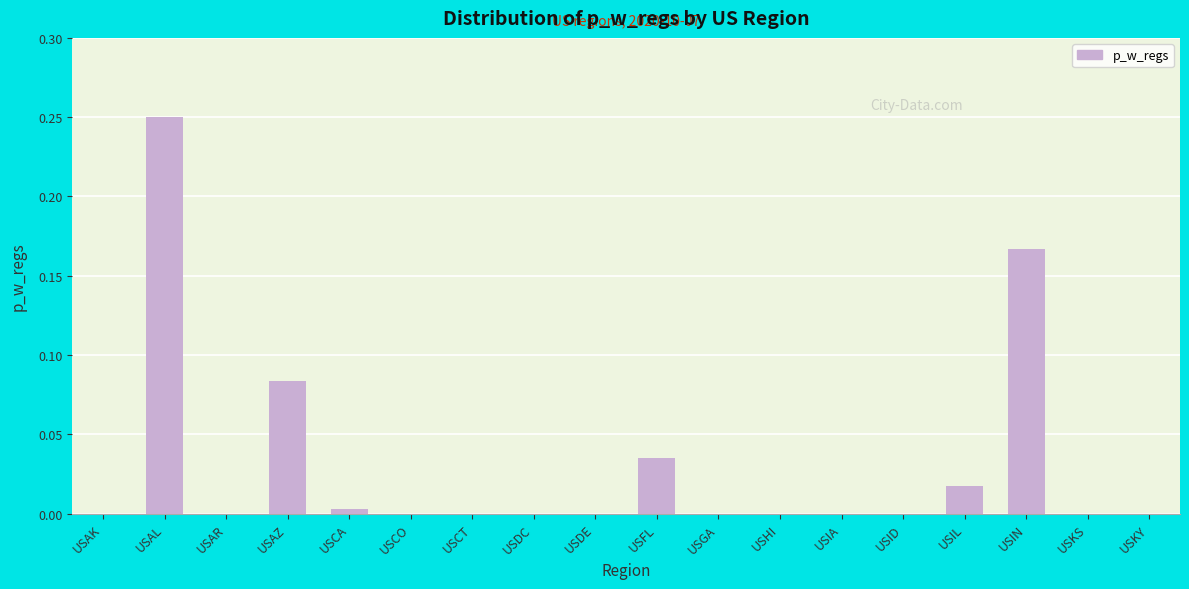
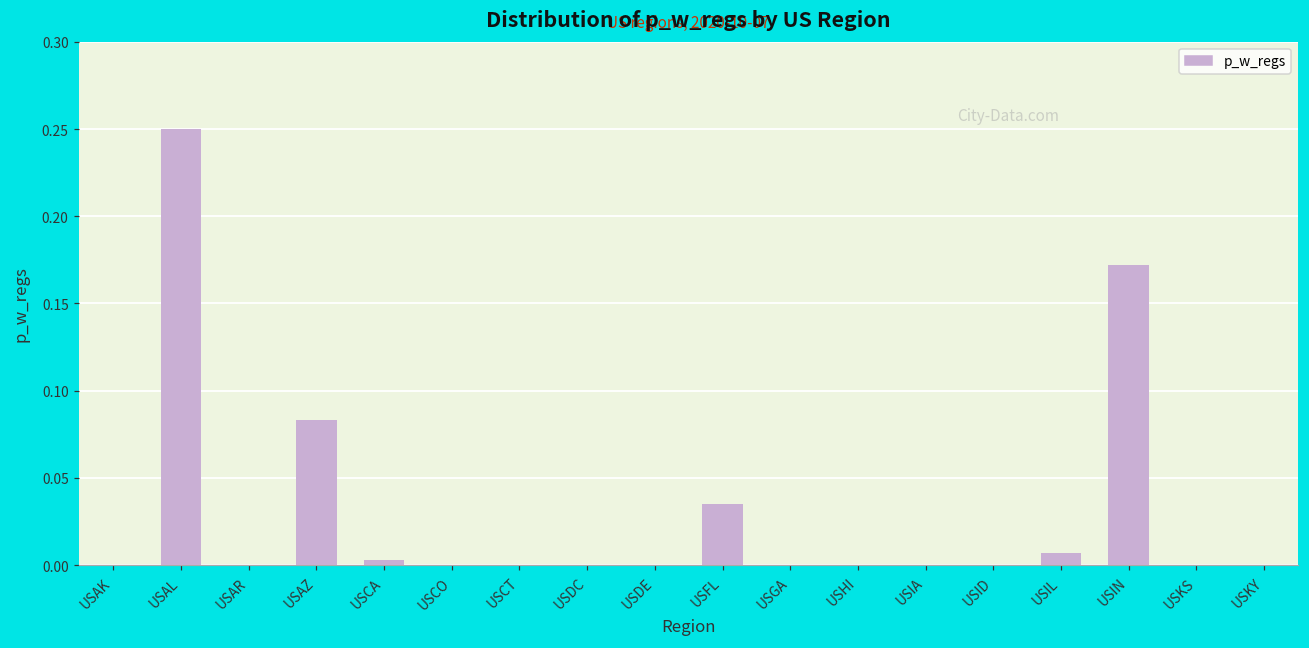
  {
    "USAK": 0.000,
    "USAL": 0.250,
    "USAR": 0.000,
    "USAZ": 0.083,
    "USCA": 0.003,
    "USCO": 0.000,
    "USCT": 0.000,
    "USDC": 0.000,
    "USDE": 0.000,
    "USFL": 0.035,
    "USGA": 0.000,
    "USHI": 0.000,
    "USIA": 0.000,
    "USID": 0.000,
-   "USIL": 0.017,
-   "USIN": 0.167,
+   "USIL": 0.007,
+   "USIN": 0.172,
    "USKS": 0.000,
    "USKY": 0.000
  }
